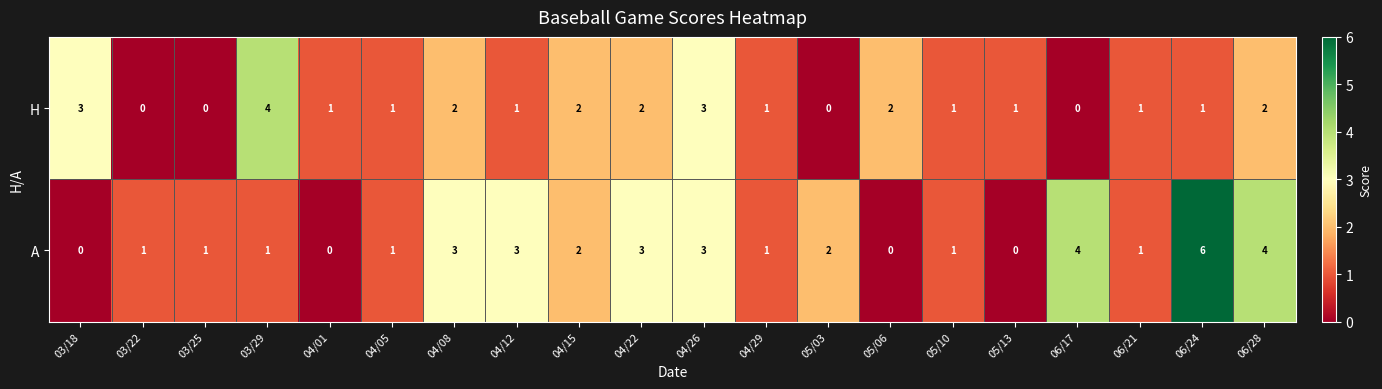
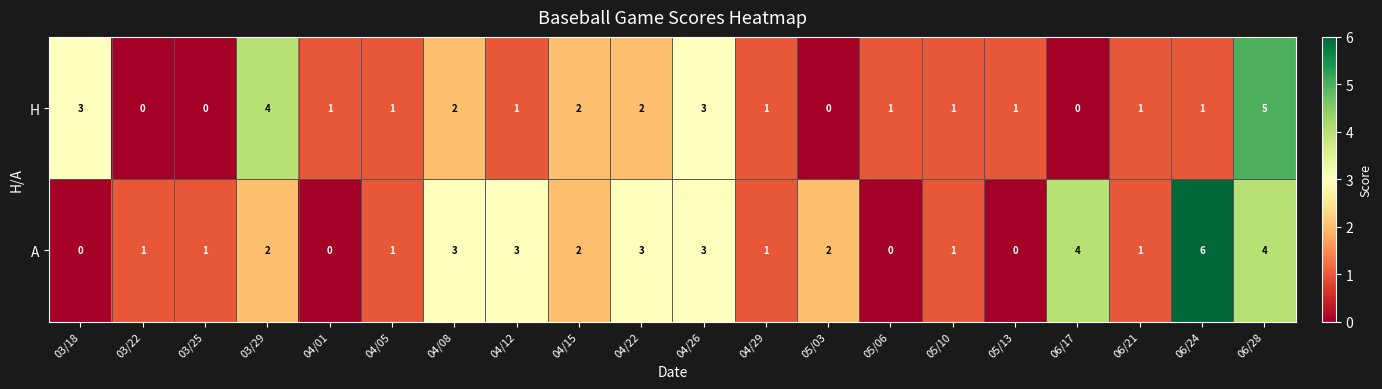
  {
    "H": {
      "03/18": 3,
      "03/22": 0,
      "03/25": 0,
      "03/29": 4,
      "04/01": 1,
      "04/05": 1,
      "04/08": 2,
      "04/12": 1,
      "04/15": 2,
      "04/22": 2,
      "04/26": 3,
      "04/29": 1,
      "05/03": 0,
-     "05/06": 2,
+     "05/06": 1,
      "05/10": 1,
      "05/13": 1,
      "06/17": 0,
      "06/21": 1,
      "06/24": 1,
-     "06/28": 2
+     "06/28": 5
    },
    "A": {
      "03/18": 0,
      "03/22": 1,
      "03/25": 1,
-     "03/29": 1,
+     "03/29": 2,
      "04/01": 0,
      "04/05": 1,
      "04/08": 3,
      "04/12": 3,
      "04/15": 2,
      "04/22": 3,
      "04/26": 3,
      "04/29": 1,
      "05/03": 2,
      "05/06": 0,
      "05/10": 1,
      "05/13": 0,
      "06/17": 4,
      "06/21": 1,
      "06/24": 6,
      "06/28": 4
    }
  }
